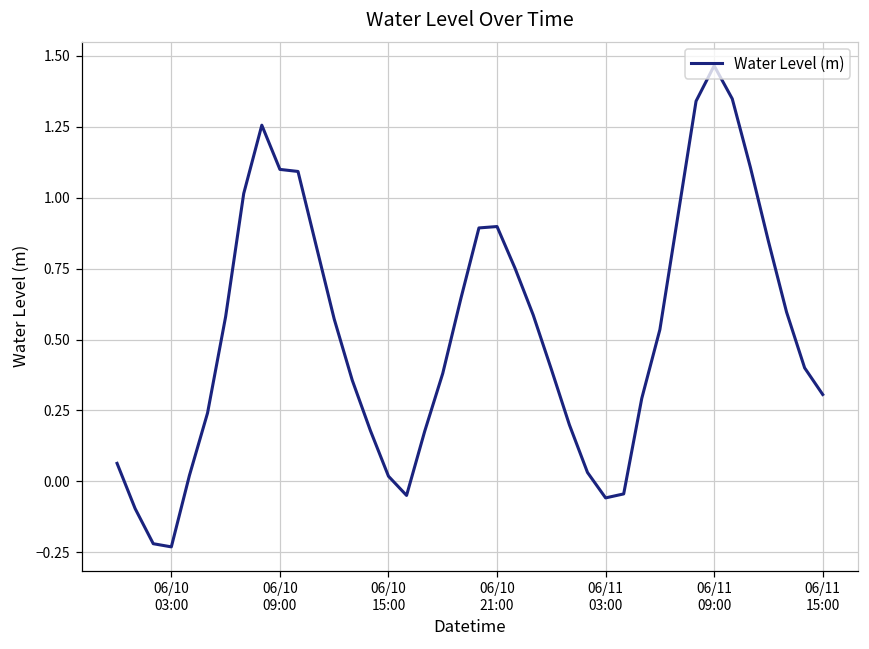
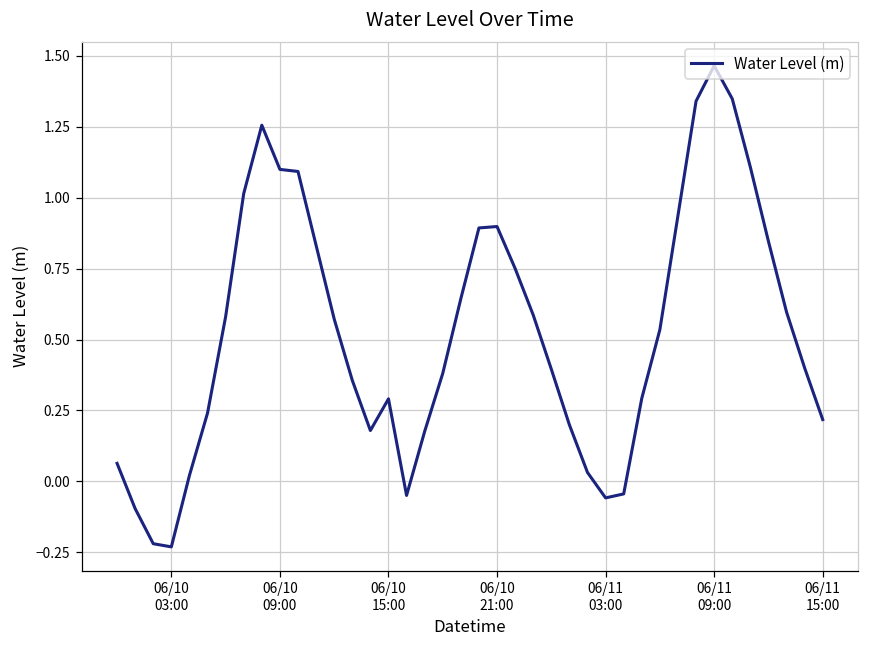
  {
    "06/10 03:00": -0.23,
    "06/10 09:00": 1.10,
-   "06/10 15:00": 0.02,
+   "06/10 15:00": 0.29,
    "06/10 21:00": 0.90,
    "06/11 03:00": -0.06,
-   "06/11 15:00": 0.31
+   "06/11 15:00": 0.22
  }
